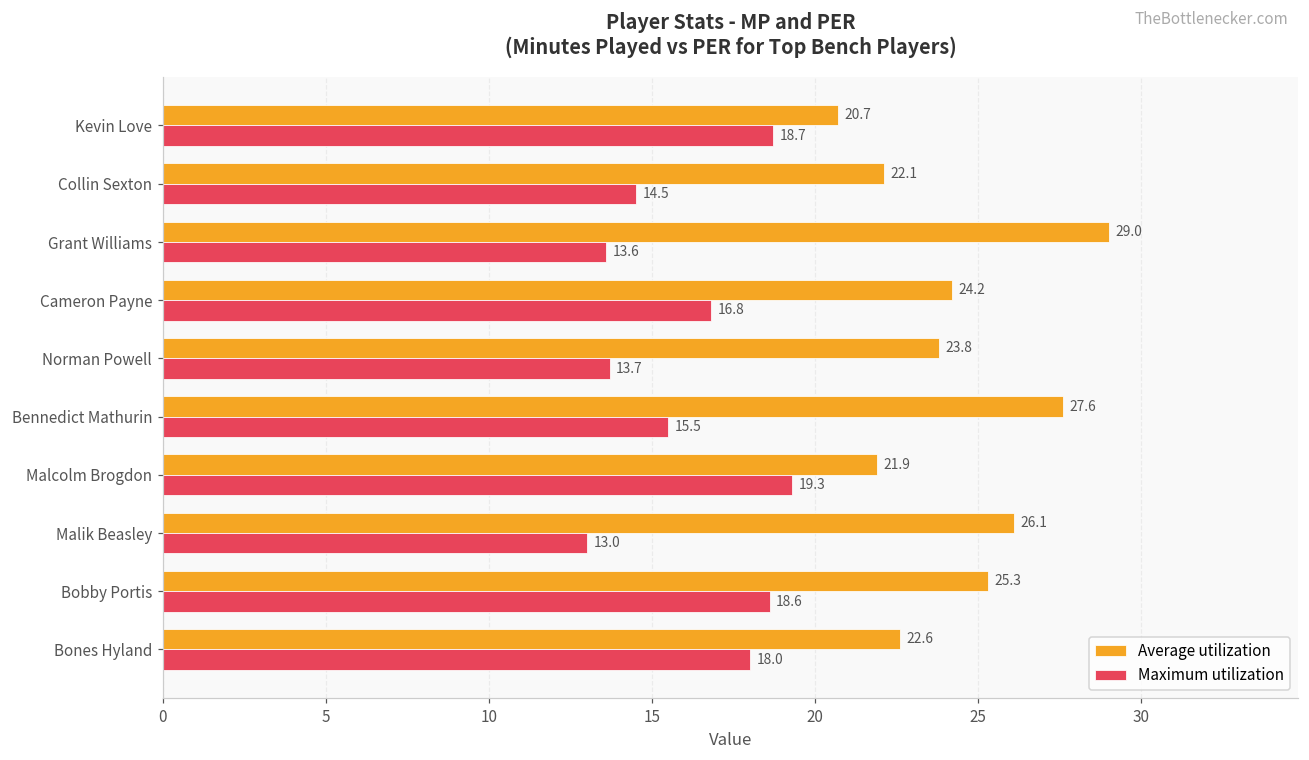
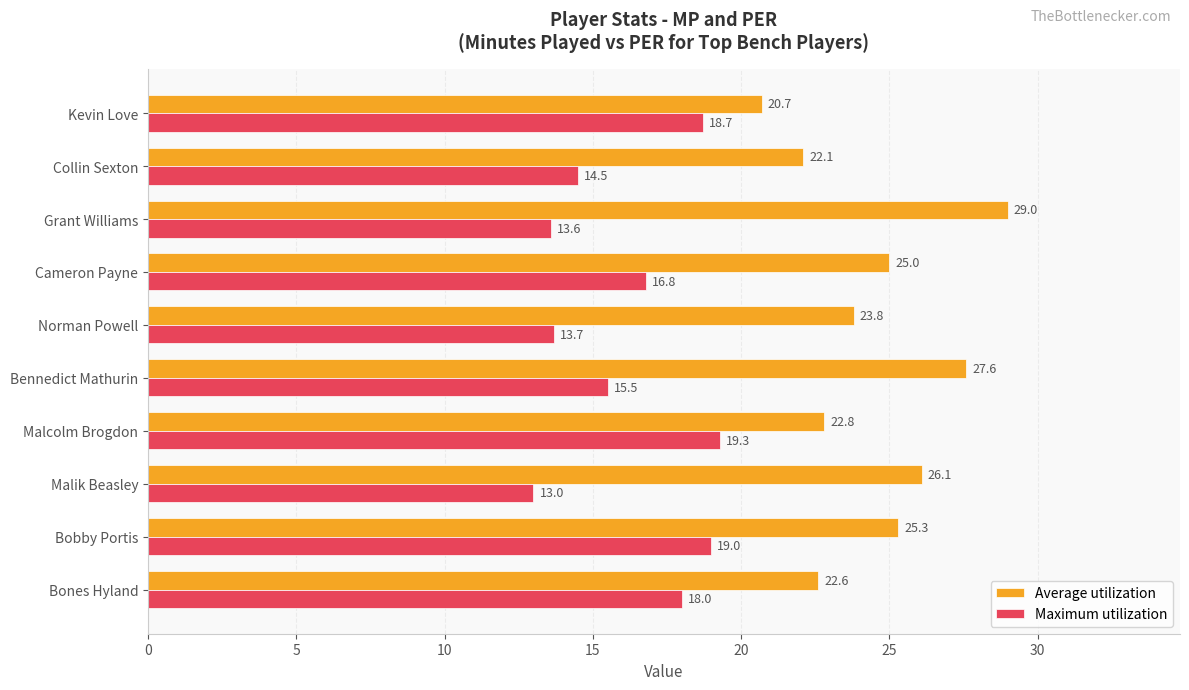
  {
    "Average utilization": {
      "Kevin Love": 20.7,
      "Collin Sexton": 22.1,
      "Grant Williams": 29.0,
-     "Cameron Payne": 24.2,
+     "Cameron Payne": 25.0,
      "Norman Powell": 23.8,
      "Bennedict Mathurin": 27.6,
-     "Malcolm Brogdon": 21.9,
+     "Malcolm Brogdon": 22.8,
      "Malik Beasley": 26.1,
      "Bobby Portis": 25.3,
      "Bones Hyland": 22.6
    },
    "Maximum utilization": {
      "Kevin Love": 18.7,
      "Collin Sexton": 14.5,
      "Grant Williams": 13.6,
      "Cameron Payne": 16.8,
      "Norman Powell": 13.7,
      "Bennedict Mathurin": 15.5,
      "Malcolm Brogdon": 19.3,
      "Malik Beasley": 13.0,
-     "Bobby Portis": 18.6,
+     "Bobby Portis": 19.0,
      "Bones Hyland": 18.0
    }
  }
